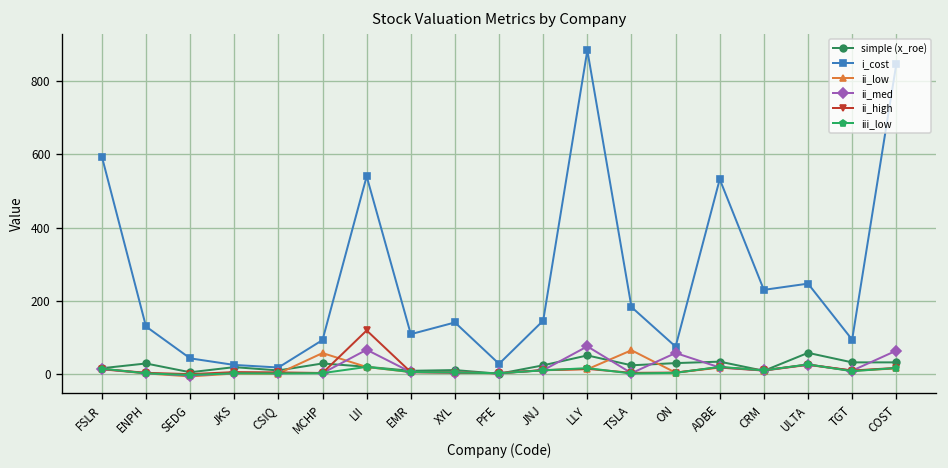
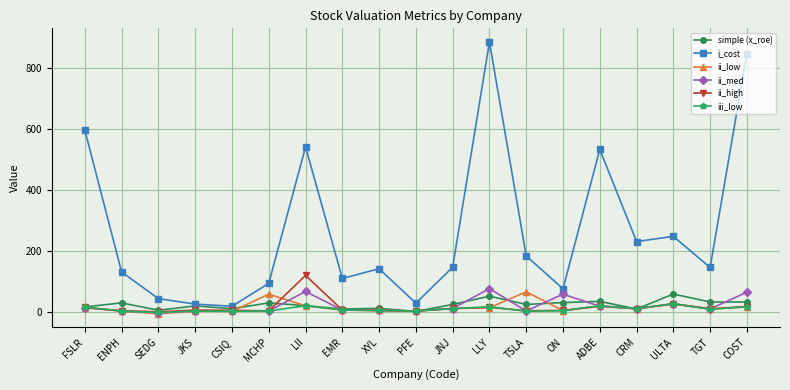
  {
    "i_cost": {
      "FSLR": 590,
      "ENPH": 130,
      "SEDG": 40,
      "MCHP": 90,
      "LII": 540,
      "EMR": 110,
      "XYL": 140,
      "PFE": 30,
      "JNJ": 150,
      "LLY": 880,
      "TSLA": 180,
      "ON": 80,
      "ADBE": 530,
      "CRM": 230,
      "ULTA": 250,
-     "TGT": 90
+     "TGT": 150
    },
    "ii_low": {
      "MCHP": 60,
      "TSLA": 70
    },
    "ii_med": {
      "LII": 70,
      "LLY": 80,
      "ON": 60,
      "COST": 60
    },
    "ii_high": {
      "LII": 120
    }
  }
